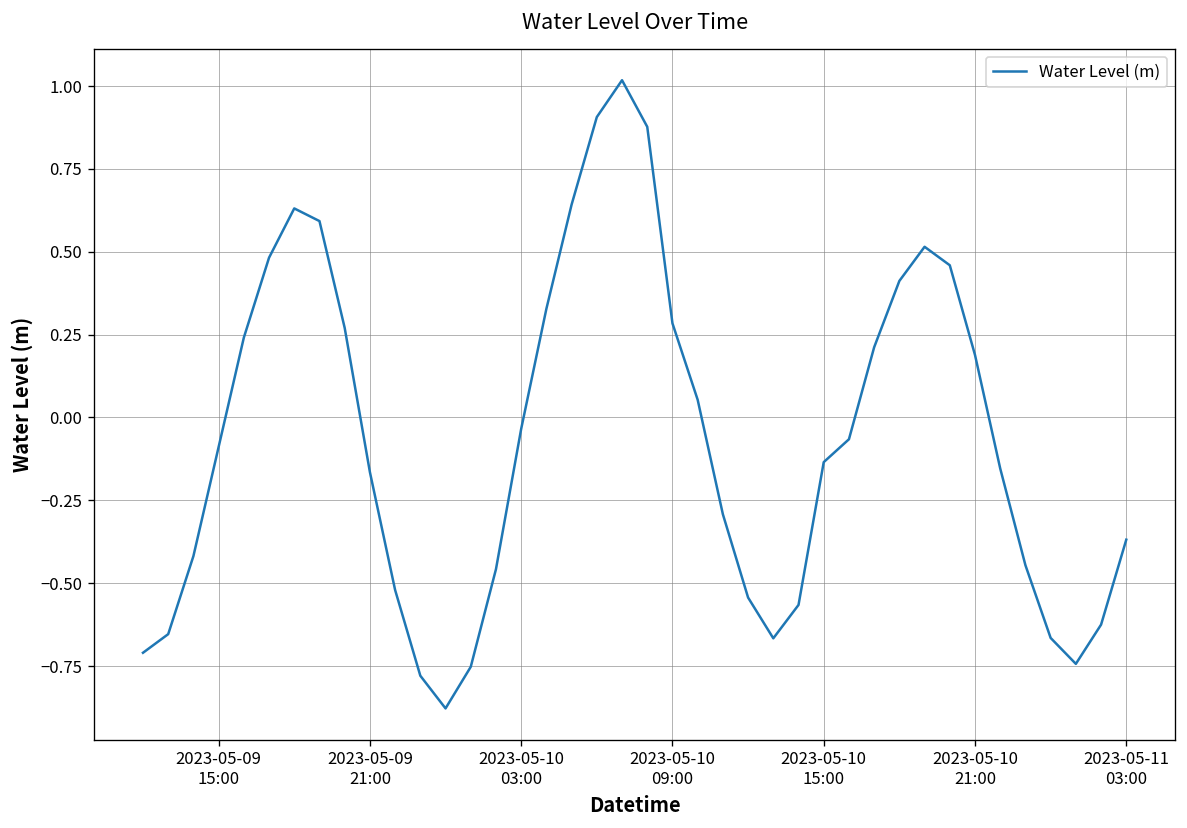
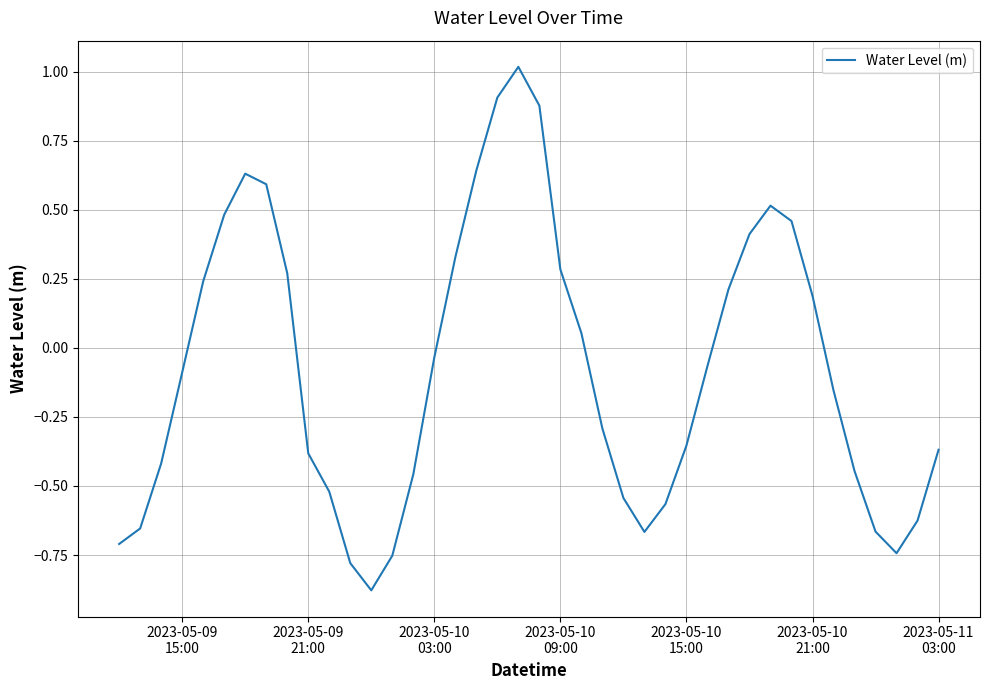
  {
    "2023-05-09 15:00": -0.09,
-   "2023-05-09 21:00": -0.16,
+   "2023-05-09 21:00": -0.38,
    "2023-05-10 03:00": -0.03,
    "2023-05-10 09:00": 0.28,
-   "2023-05-10 15:00": -0.13,
+   "2023-05-10 15:00": -0.35,
    "2023-05-10 21:00": 0.19,
    "2023-05-11 03:00": -0.37
  }
